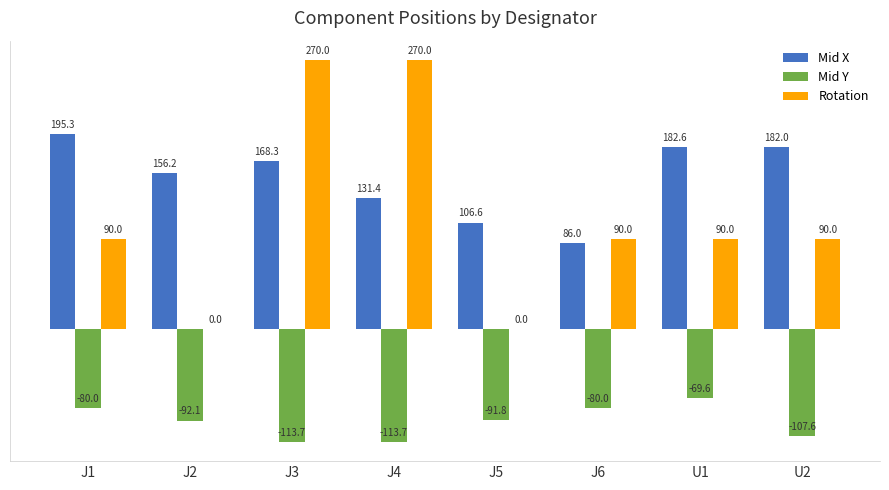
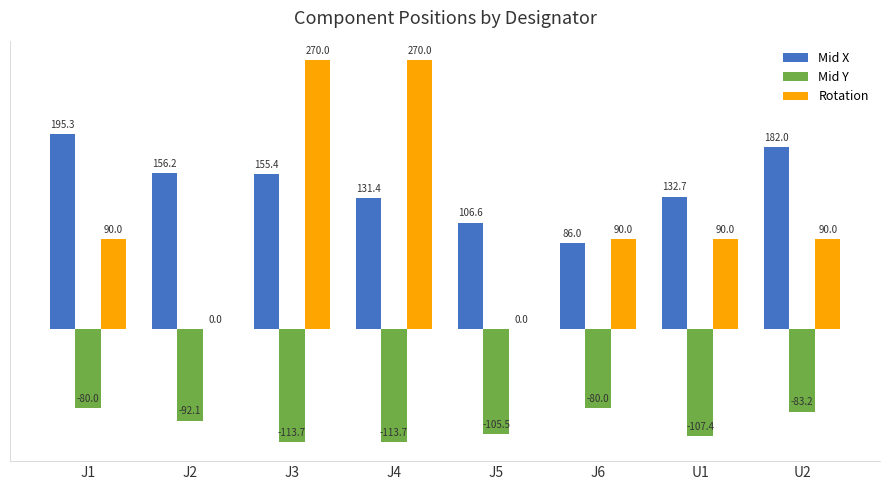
  {
    "Mid X": {
      "J1": 195.3,
      "J2": 156.2,
-     "J3": 168.3,
+     "J3": 155.4,
      "J4": 131.4,
      "J5": 106.6,
      "J6": 86.0,
-     "U1": 182.6,
+     "U1": 132.7,
      "U2": 182.0
    },
    "Mid Y": {
      "J1": -80.0,
      "J2": -92.1,
      "J3": -113.7,
      "J4": -113.7,
-     "J5": -91.8,
+     "J5": -105.5,
      "J6": -80.0,
-     "U1": -69.6,
-     "U2": -107.6
+     "U1": -107.4,
+     "U2": -83.2
    },
    "Rotation": {
      "J1": 90.0,
      "J2": 0.0,
      "J3": 270.0,
      "J4": 270.0,
      "J5": 0.0,
      "J6": 90.0,
      "U1": 90.0,
      "U2": 90.0
    }
  }
